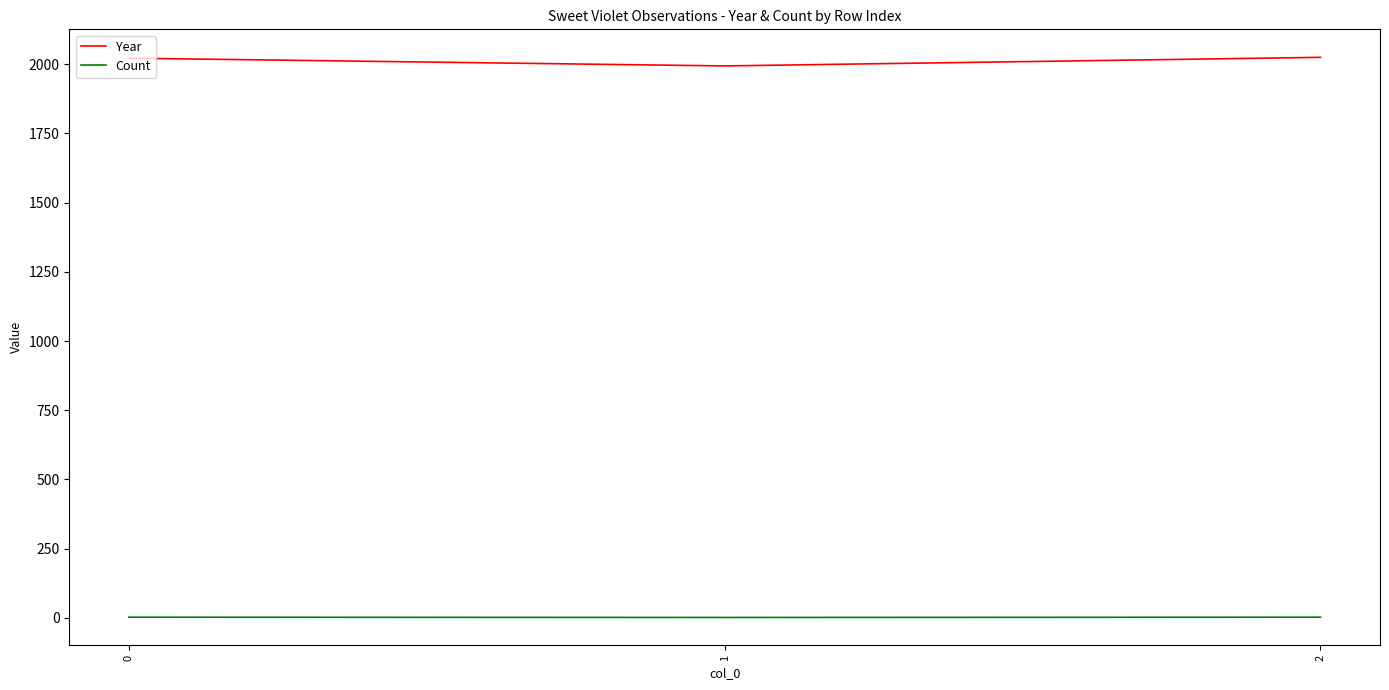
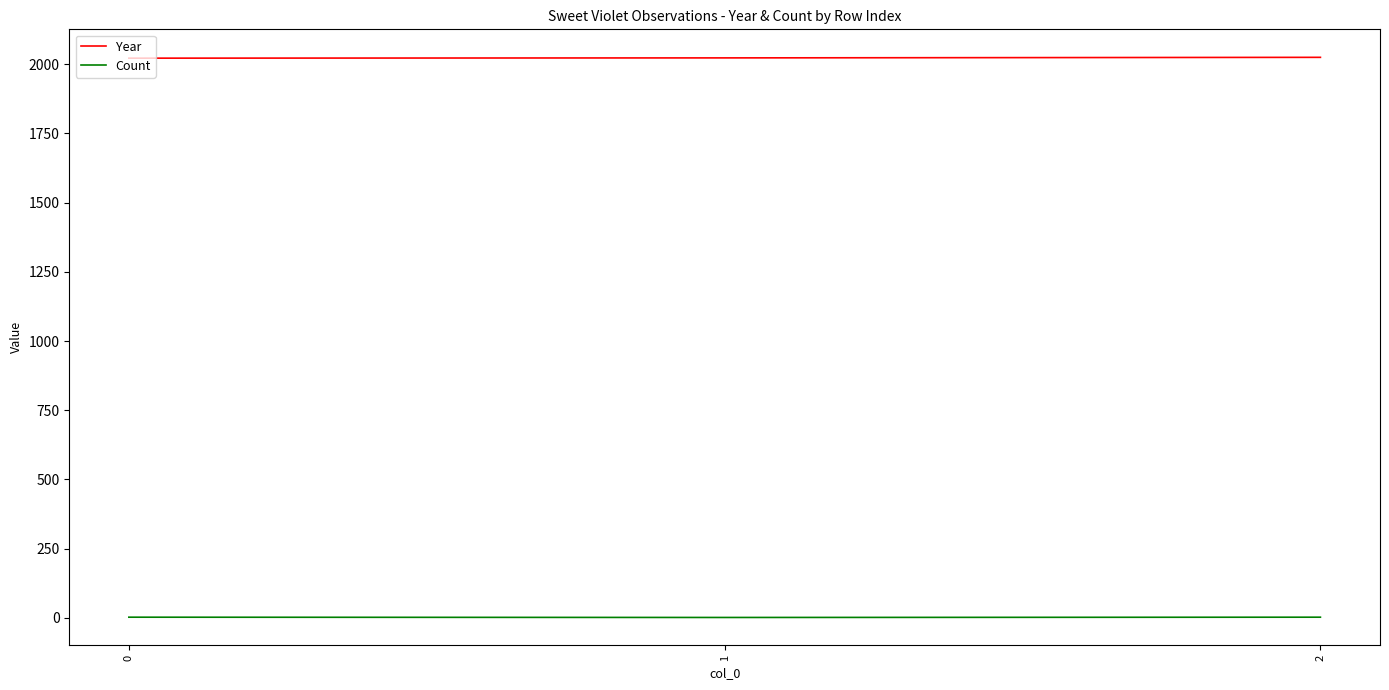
  {
    "Year": {
-     "1": 1990,
+     "1": 2020,
      "2": 2030
    },
    "Count": {
      "0": 0,
      "1": 0,
      "2": 0
    }
  }
